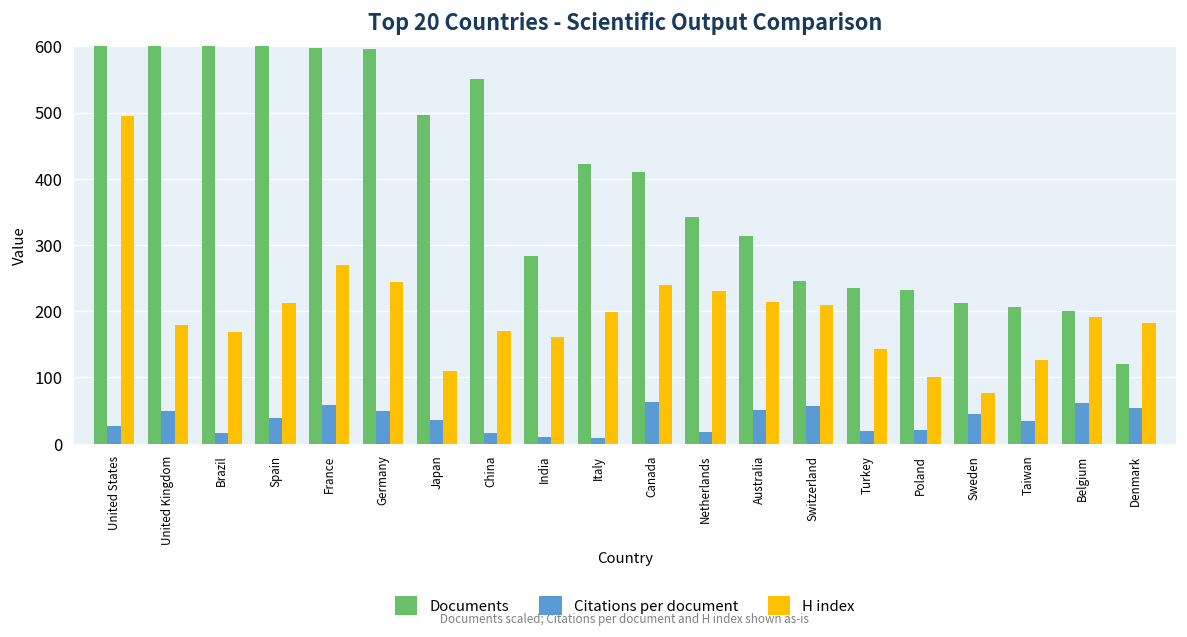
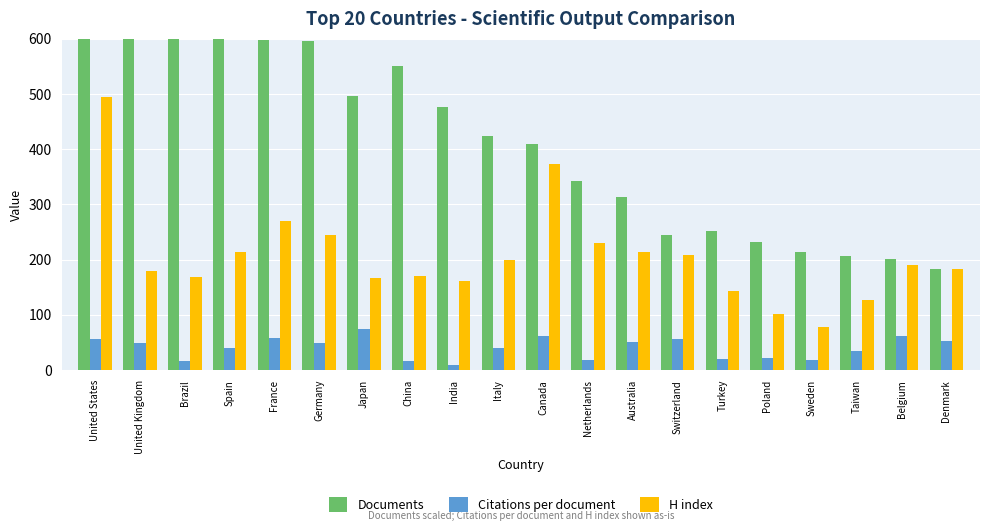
  {
    "Documents": {
      "France": 600,
      "Germany": 600,
      "Japan": 500,
      "China": 550,
-     "India": 280,
+     "India": 480,
      "Italy": 420,
      "Canada": 410,
      "Netherlands": 340,
      "Australia": 310,
      "Switzerland": 250,
-     "Turkey": 240,
+     "Turkey": 250,
      "Poland": 230,
      "Sweden": 210,
      "Taiwan": 210,
      "Belgium": 200,
-     "Denmark": 120
+     "Denmark": 180
    },
    "Citations per document": {
-     "United States": 30,
+     "United States": 60,
      "United Kingdom": 50,
      "Brazil": 20,
      "Spain": 40,
      "France": 60,
      "Germany": 50,
-     "Japan": 40,
+     "Japan": 70,
      "China": 20,
      "India": 10,
-     "Italy": 10,
+     "Italy": 40,
      "Canada": 60,
      "Netherlands": 20,
      "Australia": 50,
      "Switzerland": 60,
      "Turkey": 20,
      "Poland": 20,
-     "Sweden": 40,
+     "Sweden": 20,
      "Taiwan": 30,
      "Belgium": 60,
      "Denmark": 50
    },
    "H index": {
      "United States": 500,
      "United Kingdom": 180,
      "Brazil": 170,
      "Spain": 210,
      "France": 270,
      "Germany": 240,
-     "Japan": 110,
+     "Japan": 170,
      "China": 170,
      "India": 160,
      "Italy": 200,
-     "Canada": 240,
+     "Canada": 370,
      "Netherlands": 230,
      "Australia": 210,
      "Switzerland": 210,
      "Turkey": 140,
      "Poland": 100,
      "Sweden": 80,
      "Taiwan": 130,
      "Belgium": 190,
      "Denmark": 180
    }
  }
